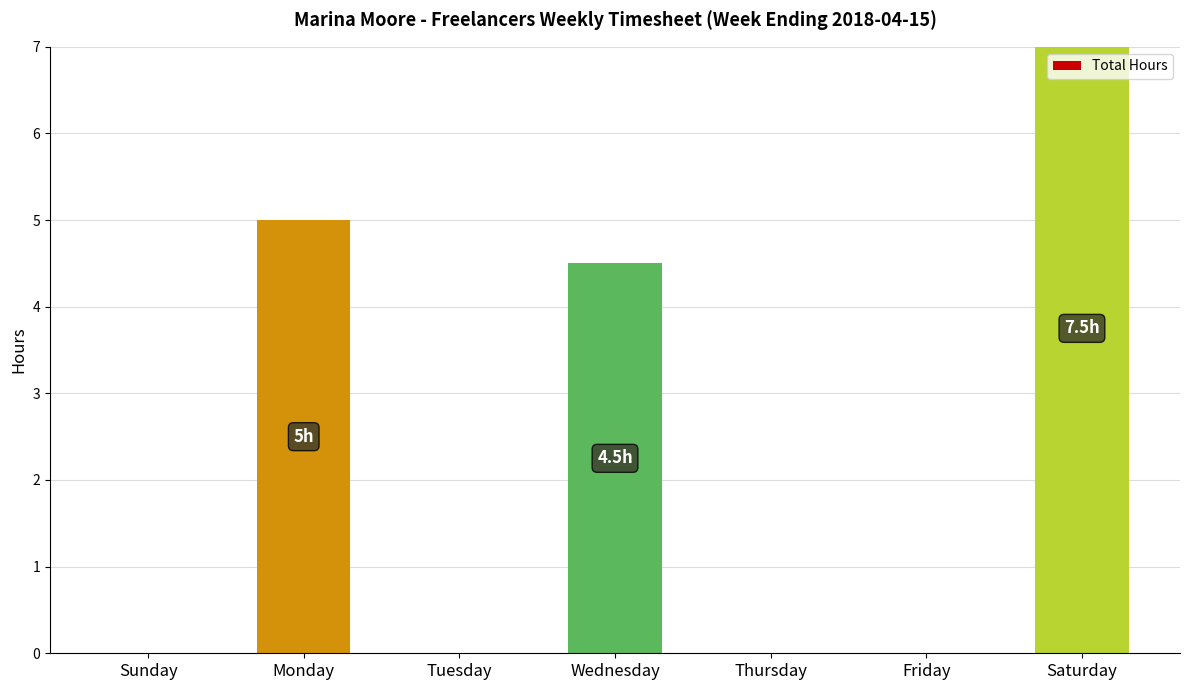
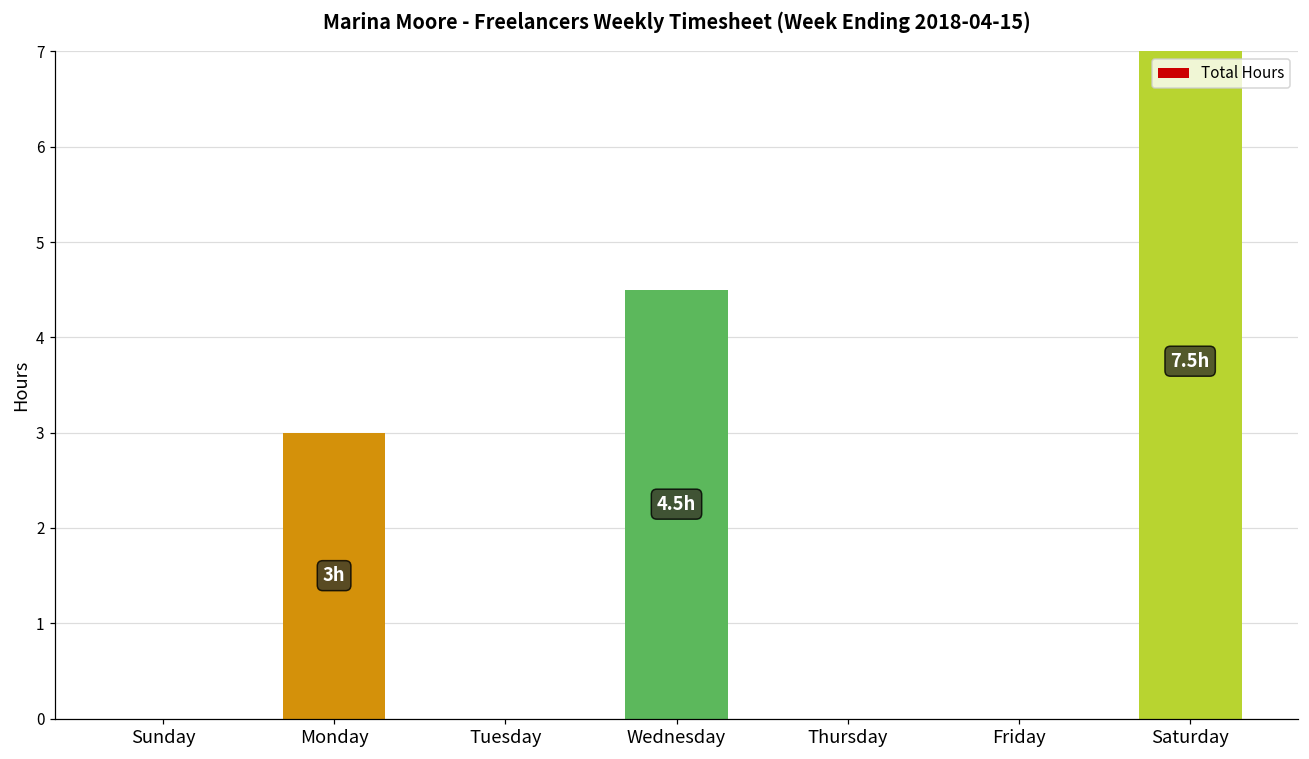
  {
-   "Monday": "5h"
+   "Monday": "3h"
  }
